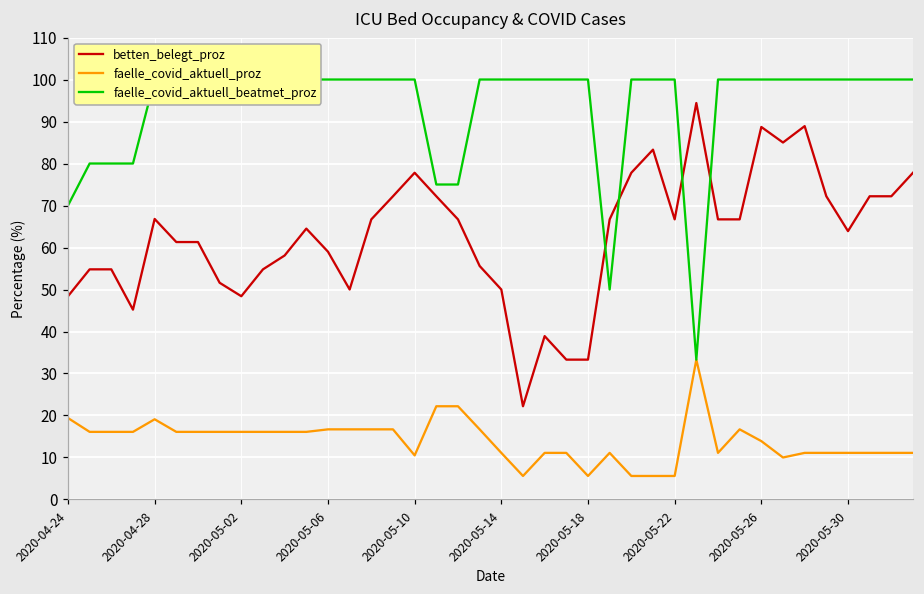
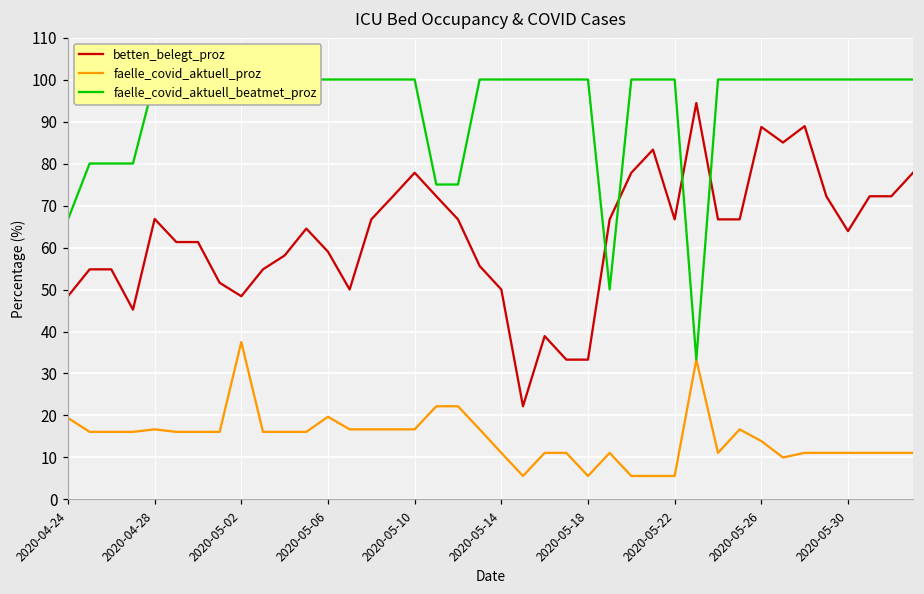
  {
    "betten_belegt_proz": {
      "2020-04-24": 48,
      "2020-04-28": 67,
      "2020-05-02": 48,
      "2020-05-06": 59,
      "2020-05-10": 78,
      "2020-05-14": 50,
      "2020-05-18": 33,
      "2020-05-22": 67,
      "2020-05-26": 89,
      "2020-05-30": 64
    },
    "faelle_covid_aktuell_proz": {
      "2020-04-24": 19,
-     "2020-04-28": 19,
-     "2020-05-02": 16,
-     "2020-05-06": 17,
-     "2020-05-10": 11,
+     "2020-04-28": 17,
+     "2020-05-02": 38,
+     "2020-05-06": 20,
+     "2020-05-10": 17,
      "2020-05-14": 11,
      "2020-05-18": 6,
      "2020-05-22": 6,
      "2020-05-26": 14,
      "2020-05-30": 11
    },
    "faelle_covid_aktuell_beatmet_proz": {
-     "2020-04-24": 70,
+     "2020-04-24": 67,
      "2020-05-06": 100,
      "2020-05-10": 100,
      "2020-05-14": 100,
      "2020-05-18": 100,
      "2020-05-22": 100,
      "2020-05-26": 100,
      "2020-05-30": 100
    }
  }
